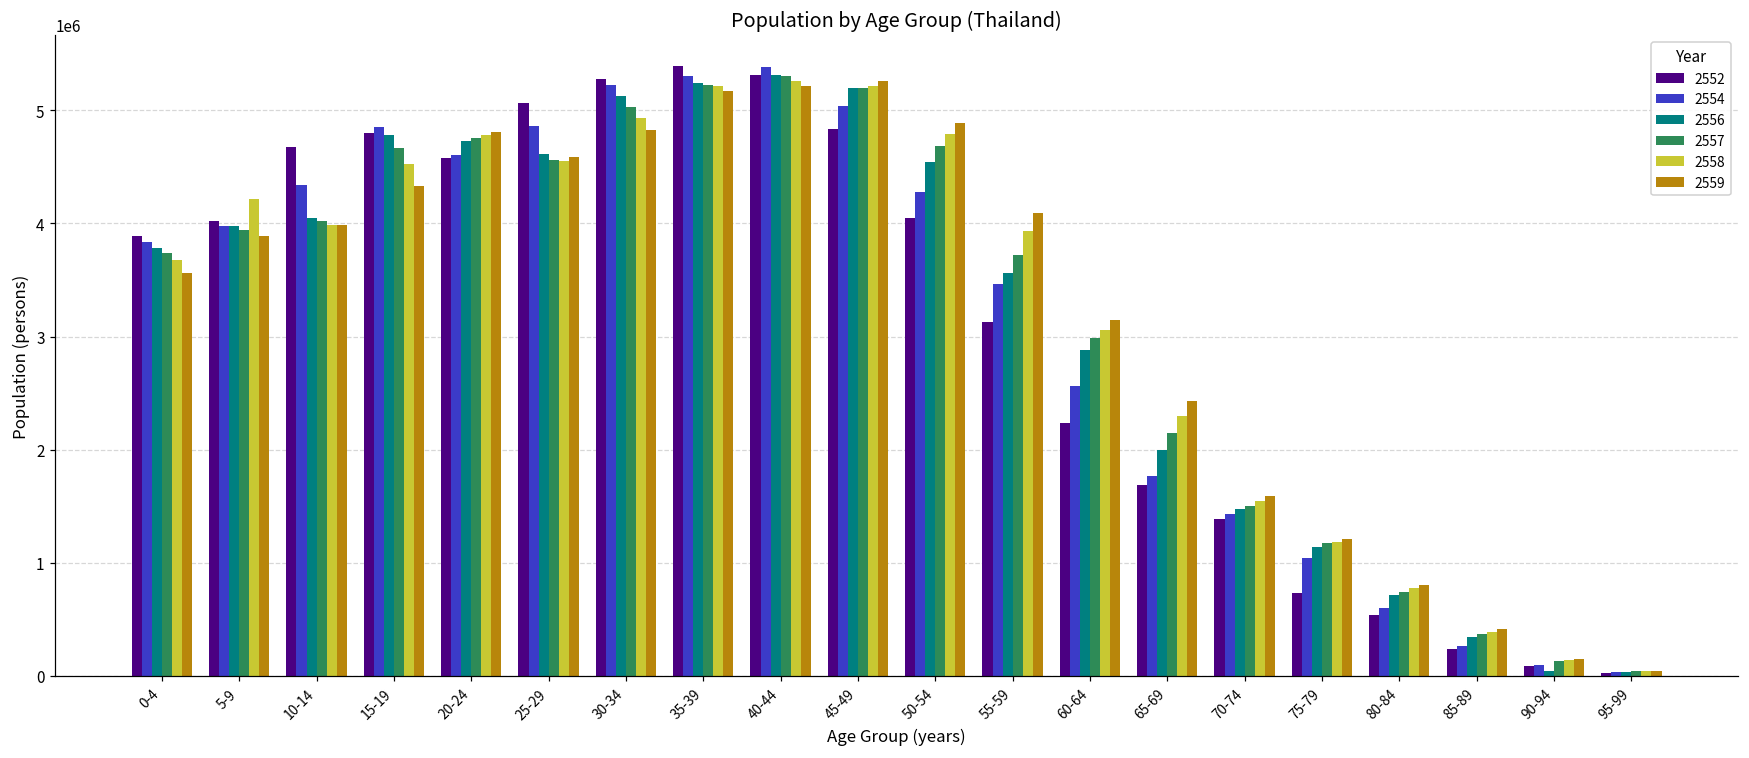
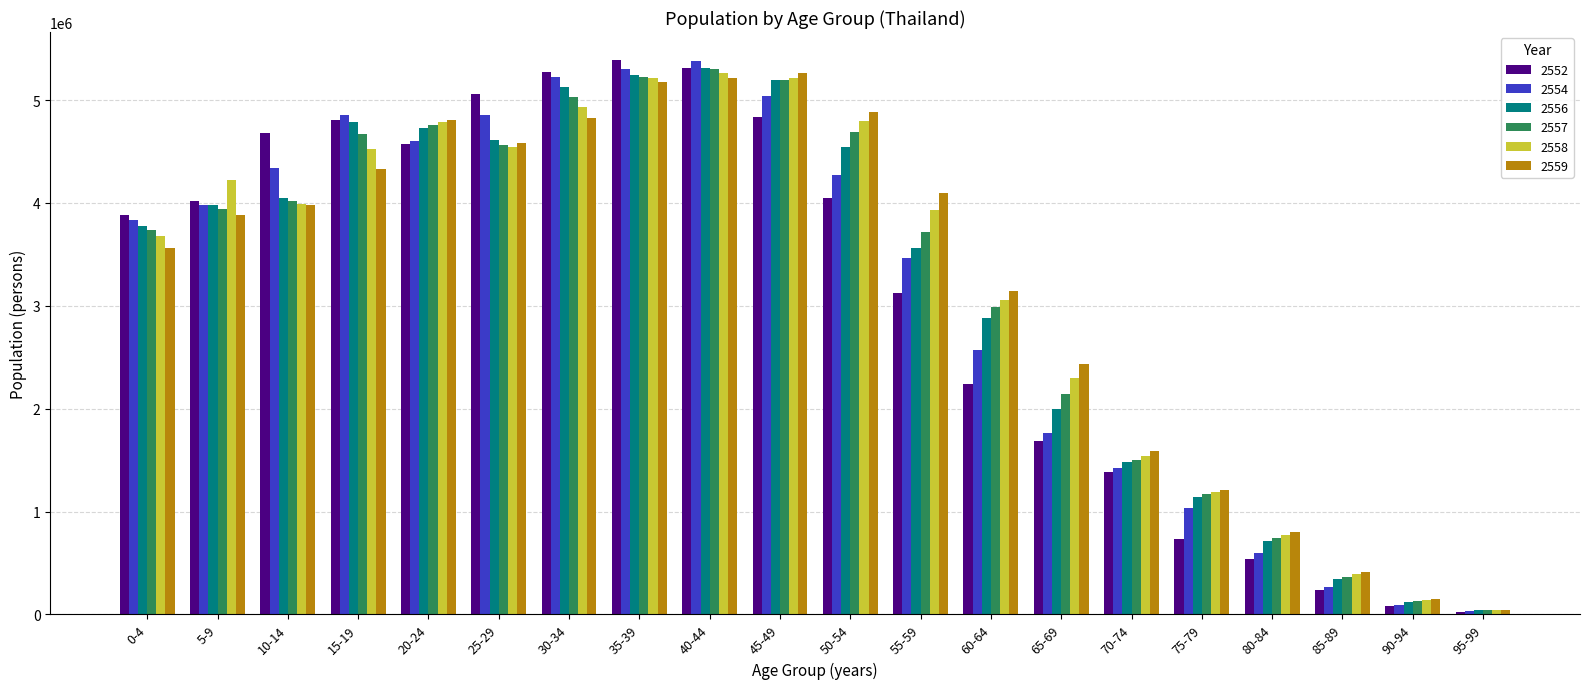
  {
    "2552": {
      "0-4": 3890000,
      "5-9": 4020000,
      "10-14": 4680000,
      "15-19": 4800000,
      "20-24": 4570000,
      "25-29": 5060000,
      "30-34": 5280000,
      "35-39": 5390000,
      "40-44": 5310000,
      "45-49": 4840000,
      "50-54": 4050000,
      "55-59": 3130000,
      "60-64": 2240000,
      "65-69": 1690000,
      "70-74": 1390000,
      "75-79": 740000,
      "80-84": 540000,
      "85-89": 240000,
      "90-94": 80000,
      "95-99": 30000
    },
    "2554": {
      "0-4": 3840000,
      "5-9": 3980000,
      "10-14": 4340000,
      "15-19": 4850000,
      "20-24": 4600000,
      "25-29": 4860000,
      "30-34": 5230000,
      "35-39": 5300000,
      "40-44": 5380000,
      "45-49": 5040000,
      "50-54": 4270000,
      "55-59": 3470000,
      "60-64": 2570000,
      "65-69": 1770000,
      "70-74": 1430000,
      "75-79": 1040000,
      "80-84": 600000,
      "85-89": 270000,
      "90-94": 100000,
      "95-99": 30000
    },
    "2556": {
      "0-4": 3780000,
      "5-9": 3980000,
      "10-14": 4050000,
      "15-19": 4780000,
      "20-24": 4730000,
      "25-29": 4610000,
      "30-34": 5130000,
      "35-39": 5240000,
      "40-44": 5310000,
      "45-49": 5200000,
      "50-54": 4540000,
      "55-59": 3560000,
      "60-64": 2880000,
      "65-69": 1990000,
      "70-74": 1480000,
      "75-79": 1140000,
      "80-84": 710000,
      "85-89": 340000,
-     "90-94": 40000,
+     "90-94": 120000,
      "95-99": 40000
    },
    "2557": {
      "0-4": 3740000,
      "5-9": 3940000,
      "10-14": 4020000,
      "15-19": 4670000,
      "20-24": 4760000,
      "25-29": 4560000,
      "30-34": 5030000,
      "35-39": 5220000,
      "40-44": 5300000,
      "45-49": 5200000,
      "50-54": 4690000,
      "55-59": 3720000,
      "60-64": 2990000,
      "65-69": 2150000,
      "70-74": 1500000,
      "75-79": 1170000,
      "80-84": 740000,
      "85-89": 370000,
      "90-94": 130000,
      "95-99": 40000
    },
    "2558": {
      "0-4": 3680000,
      "5-9": 4220000,
      "10-14": 3990000,
      "15-19": 4530000,
      "20-24": 4780000,
      "25-29": 4550000,
      "30-34": 4930000,
      "35-39": 5220000,
      "40-44": 5260000,
      "45-49": 5210000,
      "50-54": 4790000,
      "55-59": 3930000,
      "60-64": 3060000,
      "65-69": 2300000,
      "70-74": 1540000,
      "75-79": 1190000,
      "80-84": 780000,
      "85-89": 390000,
      "90-94": 140000,
      "95-99": 40000
    },
    "2559": {
      "0-4": 3570000,
      "5-9": 3890000,
      "10-14": 3980000,
      "15-19": 4330000,
      "20-24": 4810000,
      "25-29": 4590000,
      "30-34": 4830000,
      "35-39": 5170000,
      "40-44": 5210000,
      "45-49": 5260000,
      "50-54": 4890000,
      "55-59": 4090000,
      "60-64": 3150000,
      "65-69": 2430000,
      "70-74": 1590000,
      "75-79": 1210000,
      "80-84": 800000,
      "85-89": 410000,
      "90-94": 150000,
      "95-99": 50000
    }
  }
